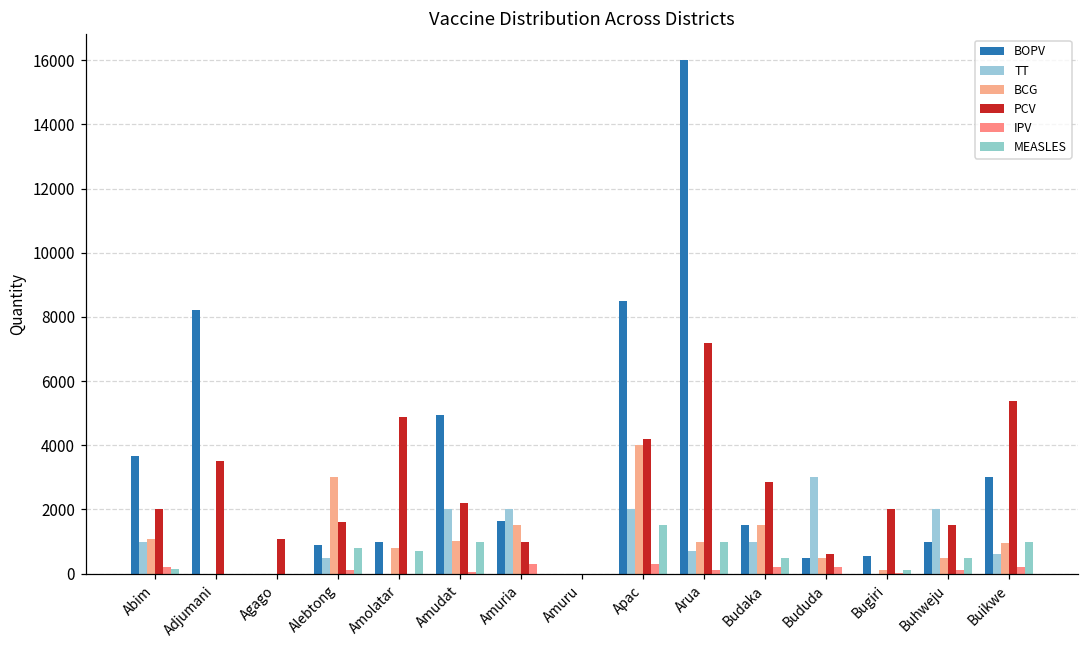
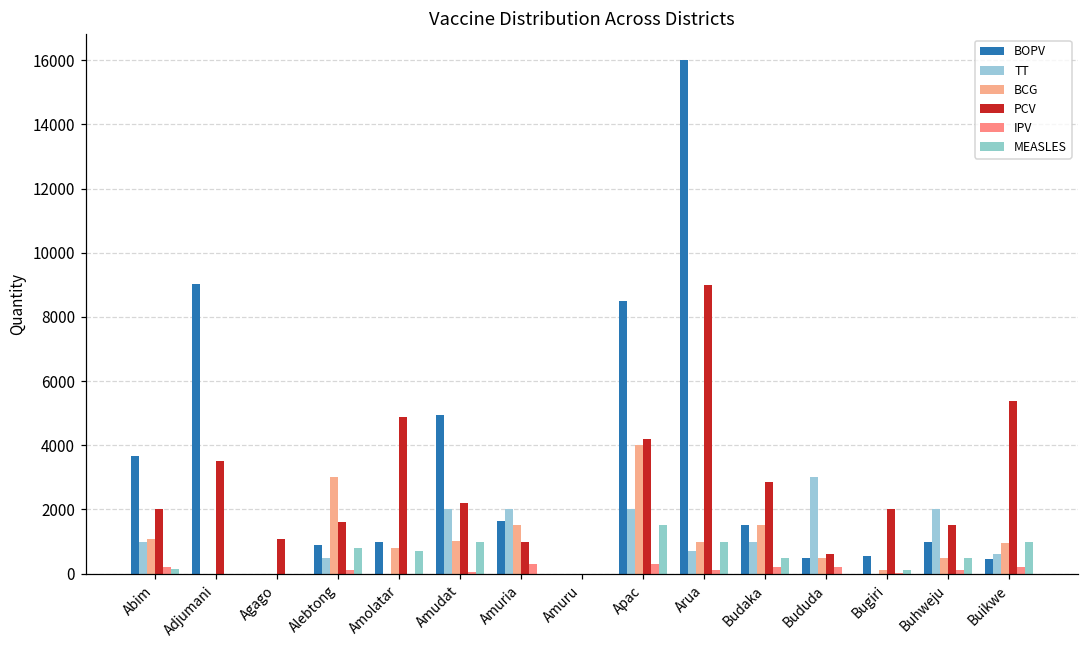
  {
    "BOPV": {
      "Abim": 3700,
-     "Adjumani": 8200,
+     "Adjumani": 9000,
      "Agago": 0,
      "Alebtong": 900,
      "Amolatar": 1000,
      "Amudat": 4900,
      "Amuria": 1600,
      "Amuru": 0,
      "Apac": 8500,
      "Arua": 16000,
      "Budaka": 1500,
      "Bududa": 500,
      "Bugiri": 500,
      "Buhweju": 1000,
-     "Buikwe": 3000
+     "Buikwe": 500
    },
    "PCV": {
      "Abim": 2000,
      "Adjumani": 3500,
      "Agago": 1100,
      "Alebtong": 1600,
      "Amolatar": 4900,
      "Amudat": 2200,
      "Amuria": 1000,
      "Amuru": 0,
      "Apac": 4200,
-     "Arua": 7200,
+     "Arua": 9000,
      "Budaka": 2800,
      "Bududa": 600,
      "Bugiri": 2000,
      "Buhweju": 1500,
      "Buikwe": 5400
    }
  }
